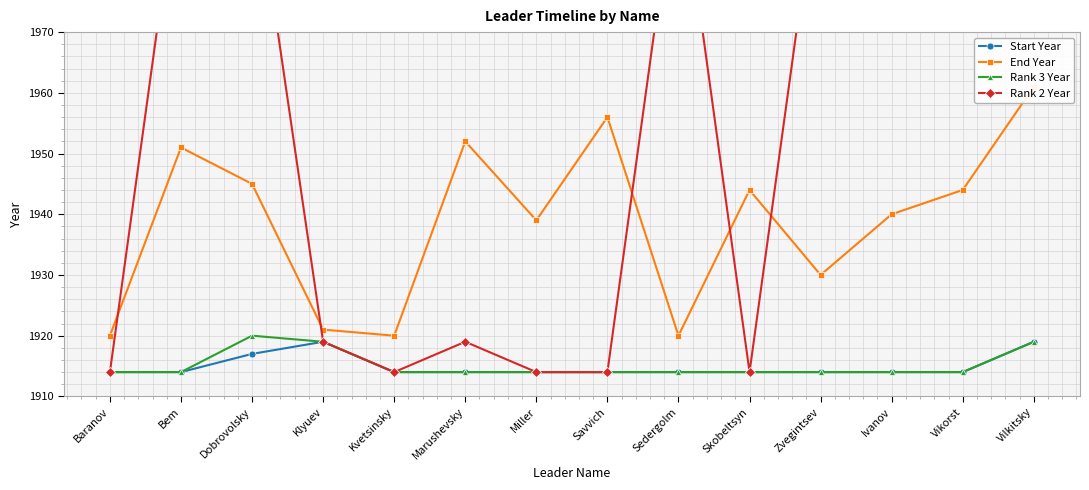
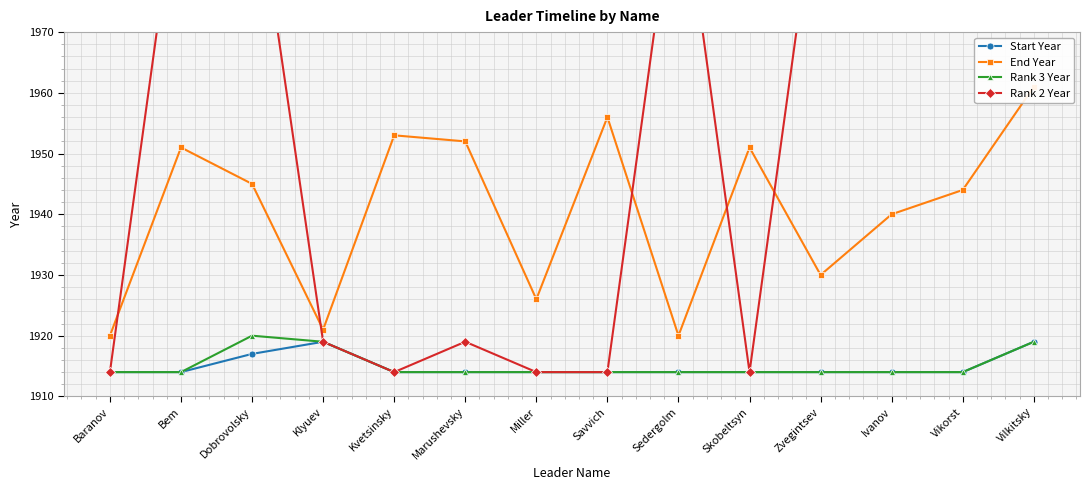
  {
    "Start Year": {
      "Dobrovolsky": 1917
    },
    "End Year": {
      "Baranov": 1920,
      "Bem": 1951,
      "Dobrovolsky": 1945,
      "Klyuev": 1921,
-     "Kvetsinsky": 1920,
+     "Kvetsinsky": 1953,
      "Marushevsky": 1952,
-     "Miller": 1939,
+     "Miller": 1926,
      "Savvich": 1956,
      "Sedergolm": 1920,
-     "Skobeltsyn": 1944,
+     "Skobeltsyn": 1951,
      "Zvegintsev": 1930,
      "Ivanov": 1940,
      "Vikorst": 1944
    },
    "Rank 3 Year": {
      "Dobrovolsky": 1920
    },
    "Rank 2 Year": {
      "Marushevsky": 1919
    }
  }
